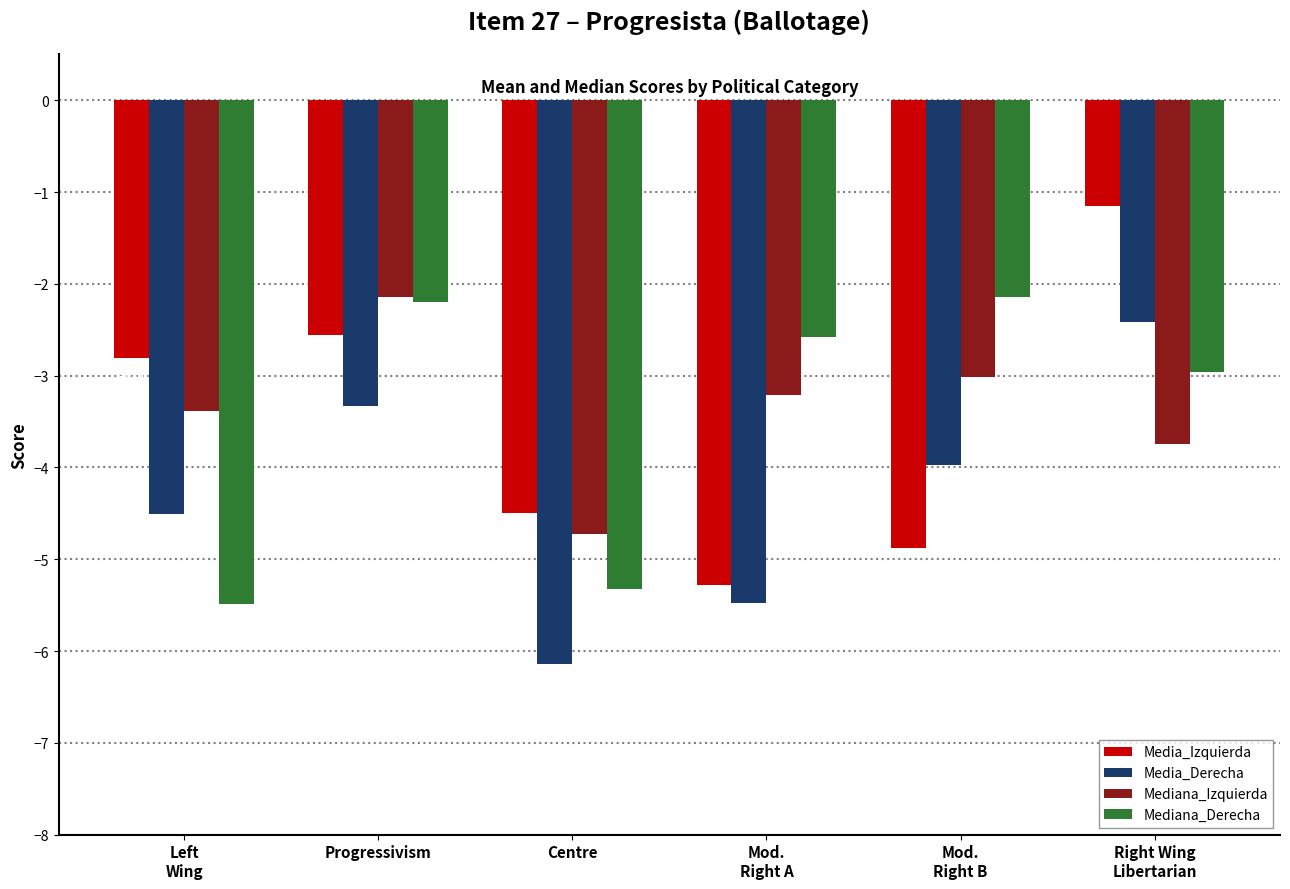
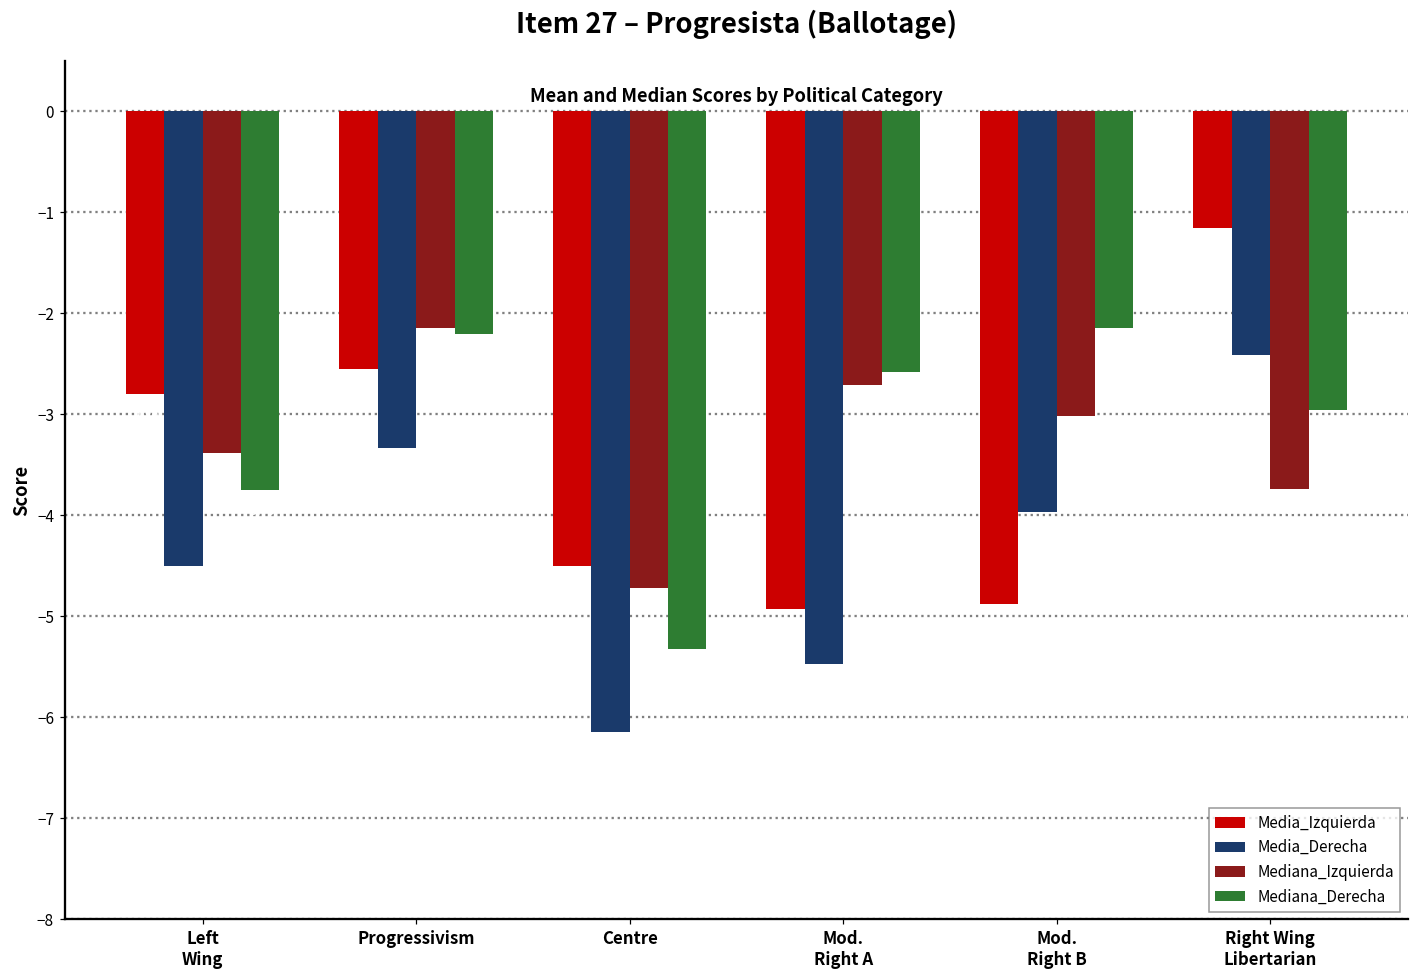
  {
    "Media_Izquierda": {
      "Left Wing": -2.8,
      "Progressivism": -2.6,
      "Centre": -4.5,
-     "Mod. Right A": -5.3,
+     "Mod. Right A": -4.9,
      "Mod. Right B": -4.9,
      "Right Wing Libertarian": -1.2
    },
    "Media_Derecha": {
      "Left Wing": -4.5,
      "Progressivism": -3.3,
      "Centre": -6.1,
      "Mod. Right A": -5.5,
      "Mod. Right B": -4.0,
      "Right Wing Libertarian": -2.4
    },
    "Mediana_Izquierda": {
      "Left Wing": -3.4,
      "Progressivism": -2.1,
      "Centre": -4.7,
-     "Mod. Right A": -3.2,
+     "Mod. Right A": -2.7,
      "Mod. Right B": -3.0,
      "Right Wing Libertarian": -3.7
    },
    "Mediana_Derecha": {
-     "Left Wing": -5.5,
+     "Left Wing": -3.8,
      "Progressivism": -2.2,
      "Centre": -5.3,
      "Mod. Right A": -2.6,
      "Mod. Right B": -2.1,
      "Right Wing Libertarian": -3.0
    }
  }
